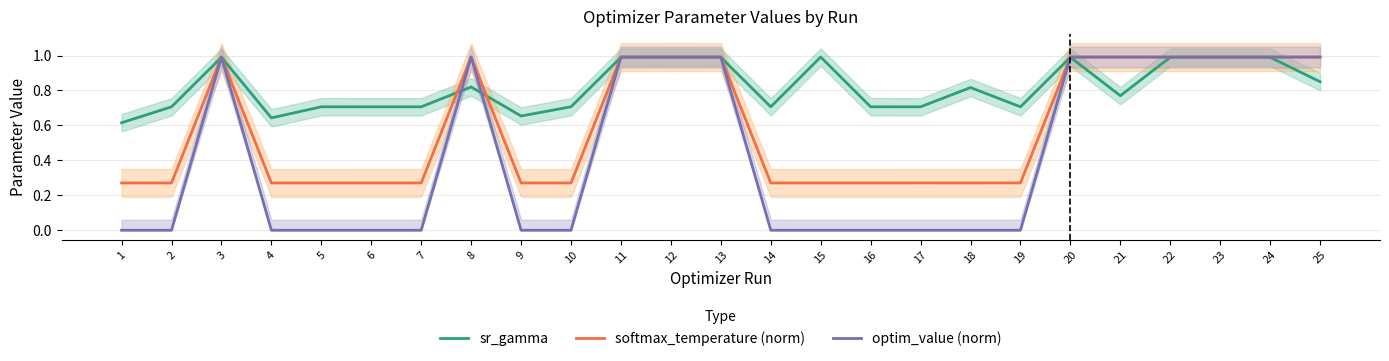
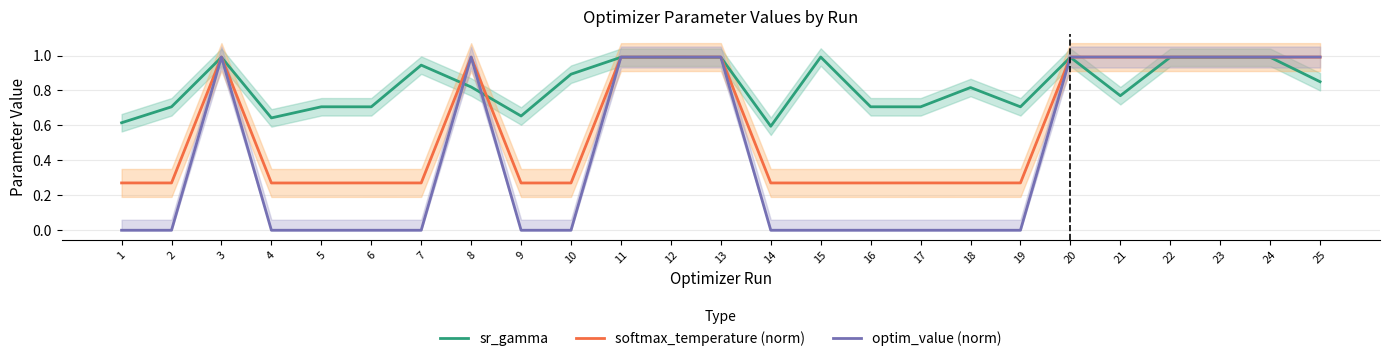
  {
    "sr_gamma": {
      "1": 0.62,
      "2": 0.71,
      "4": 0.64,
      "5": 0.71,
      "6": 0.71,
-     "7": 0.71,
+     "7": 0.95,
      "8": 0.82,
      "9": 0.65,
-     "10": 0.71,
-     "14": 0.71,
+     "10": 0.89,
+     "14": 0.60,
      "15": 0.99,
      "16": 0.71,
      "17": 0.71,
      "18": 0.82,
      "19": 0.71,
      "21": 0.77,
      "25": 0.85
    },
    "softmax_temperature (norm)": {
      "1": 0.27,
      "2": 0.27,
      "4": 0.27,
      "5": 0.27,
      "6": 0.27,
      "7": 0.27,
      "9": 0.27,
      "10": 0.27,
      "14": 0.27,
      "15": 0.27,
      "16": 0.27,
      "17": 0.27,
      "18": 0.27,
      "19": 0.27
    },
    "optim_value (norm)": {
      "1": 0.00,
      "2": 0.00,
      "4": 0.00,
      "5": 0.00,
      "6": 0.00,
      "7": 0.00,
      "9": 0.00,
      "10": 0.00,
      "14": 0.00,
      "15": 0.00,
      "16": 0.00,
      "17": 0.00,
      "18": 0.00,
      "19": 0.00
    }
  }
